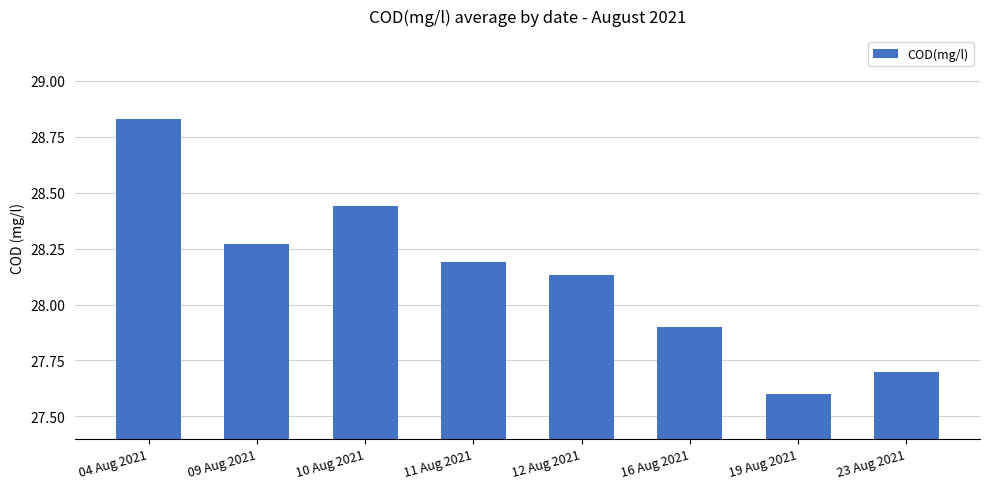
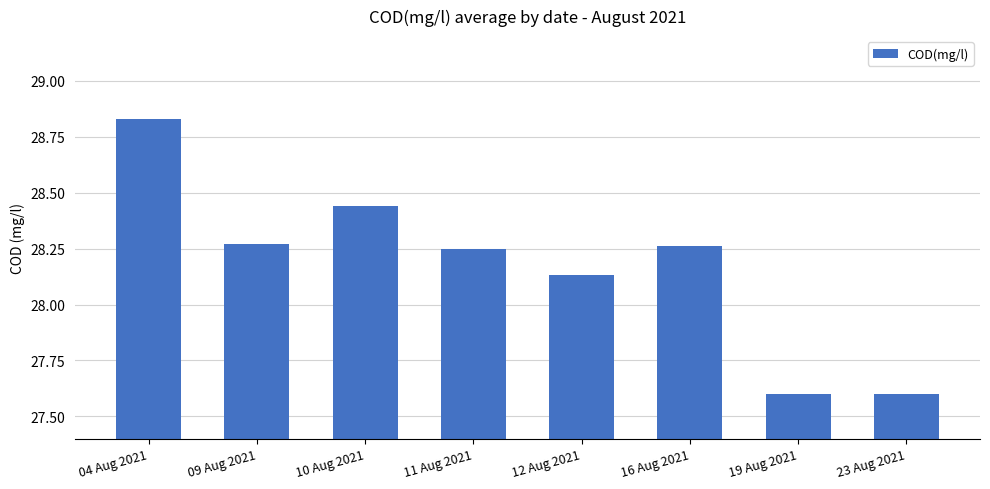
  {
    "04 Aug 2021": 28.83,
    "09 Aug 2021": 28.27,
    "10 Aug 2021": 28.44,
-   "11 Aug 2021": 28.19,
+   "11 Aug 2021": 28.25,
    "12 Aug 2021": 28.13,
-   "16 Aug 2021": 27.90,
+   "16 Aug 2021": 28.26,
    "19 Aug 2021": 27.60,
-   "23 Aug 2021": 27.7
+   "23 Aug 2021": 27.6
  }
